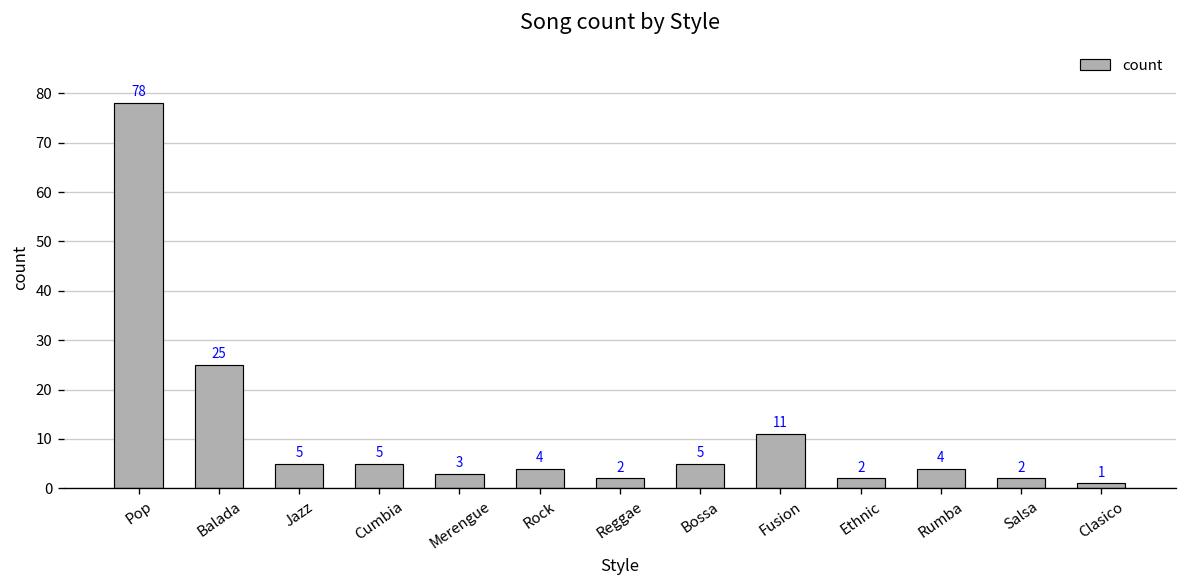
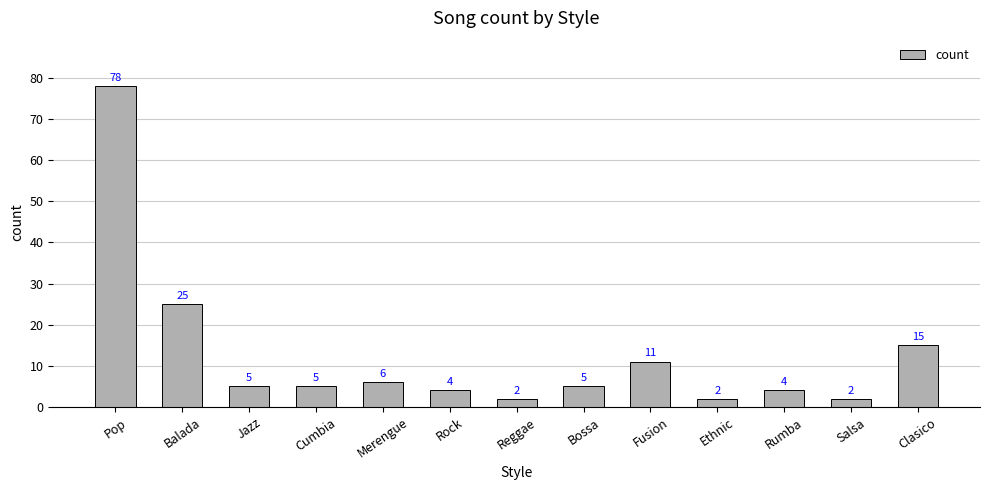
  {
    "Pop": 78,
    "Balada": 25,
    "Jazz": 5,
    "Cumbia": 5,
-   "Merengue": 3,
+   "Merengue": 6,
    "Rock": 4,
    "Reggae": 2,
    "Bossa": 5,
    "Fusion": 11,
    "Ethnic": 2,
    "Rumba": 4,
    "Salsa": 2,
-   "Clasico": 1
+   "Clasico": 15
  }
